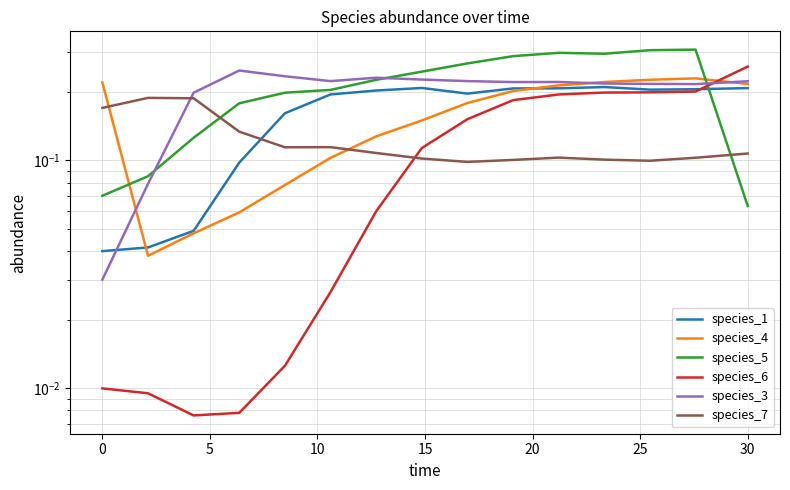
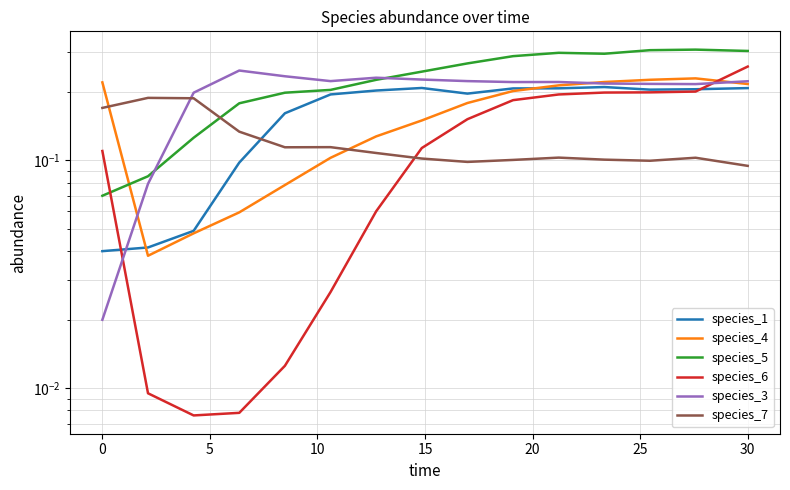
  {
    "species_1": {
      "0": 0.040,
      "30": 0.21
    },
    "species_4": {
      "0": 0.22,
      "30": 0.22
    },
    "species_5": {
      "0": 0.070,
-     "30": 0.063
+     "30": 0.30
    },
    "species_6": {
-     "0": 0.01,
+     "0": 0.11,
      "30": 0.26
    },
    "species_3": {
-     "0": 0.03,
+     "0": 0.02,
      "30": 0.22
    },
    "species_7": {
      "0": 0.17,
-     "30": 0.11
+     "30": 0.095
    }
  }
